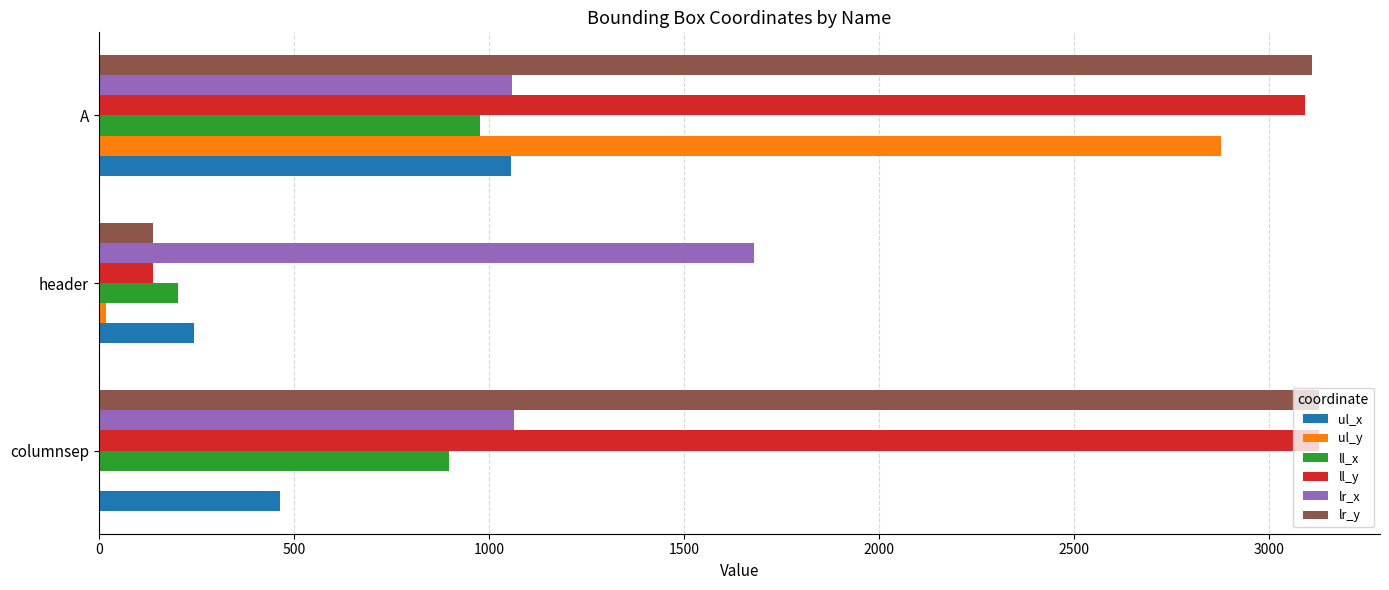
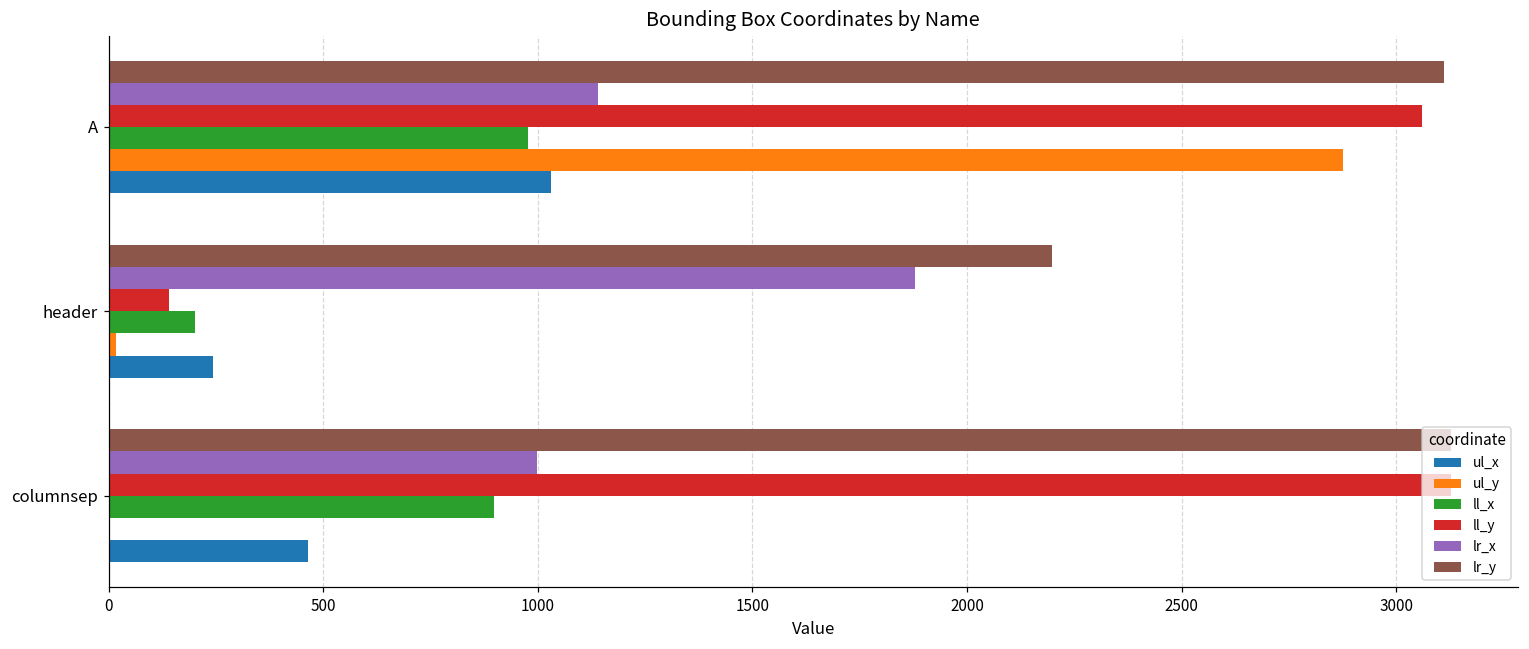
  {
    "ul_x": {
-     "A": 1060,
+     "A": 1030,
      "header": 240,
      "columnsep": 470
    },
    "ul_y": {
      "A": 2880,
      "header": 20,
      "columnsep": 0
    },
    "ll_x": {
      "A": 980,
      "header": 200,
      "columnsep": 900
    },
    "ll_y": {
-     "A": 3090,
+     "A": 3060,
      "header": 140
    },
    "lr_x": {
-     "A": 1060,
-     "header": 1680,
-     "columnsep": 1070
+     "A": 1140,
+     "header": 1880,
+     "columnsep": 1000
    },
    "lr_y": {
      "A": 3110,
-     "header": 140
+     "header": 2200
    }
  }
